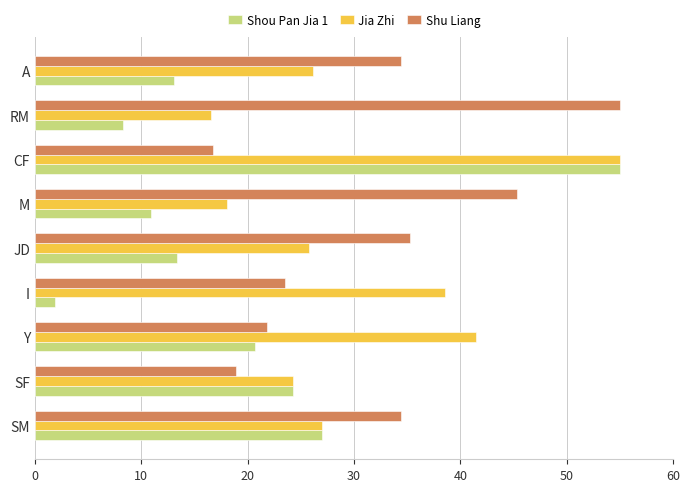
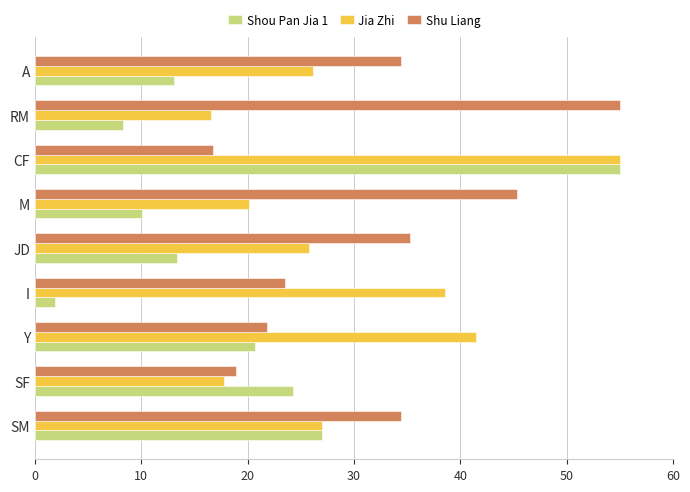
  {
    "Shou Pan Jia 1": {
      "A": 13.1,
      "RM": 8.3,
      "CF": 55.0,
-     "M": 11.0,
+     "M": 10.1,
      "JD": 13.3,
      "I": 1.9,
      "Y": 20.7,
      "SF": 24.3,
      "SM": 27.0
    },
    "Jia Zhi": {
      "A": 26.1,
      "RM": 16.6,
      "CF": 55.0,
-     "M": 18.1,
+     "M": 20.1,
      "JD": 25.8,
      "I": 38.6,
      "Y": 41.4,
-     "SF": 24.3,
+     "SF": 17.8,
      "SM": 27.0
    },
    "Shu Liang": {
      "A": 34.4,
      "RM": 55.0,
      "CF": 16.8,
      "M": 45.3,
      "JD": 35.3,
      "I": 23.5,
      "Y": 21.8,
      "SF": 18.9,
      "SM": 34.4
    }
  }
